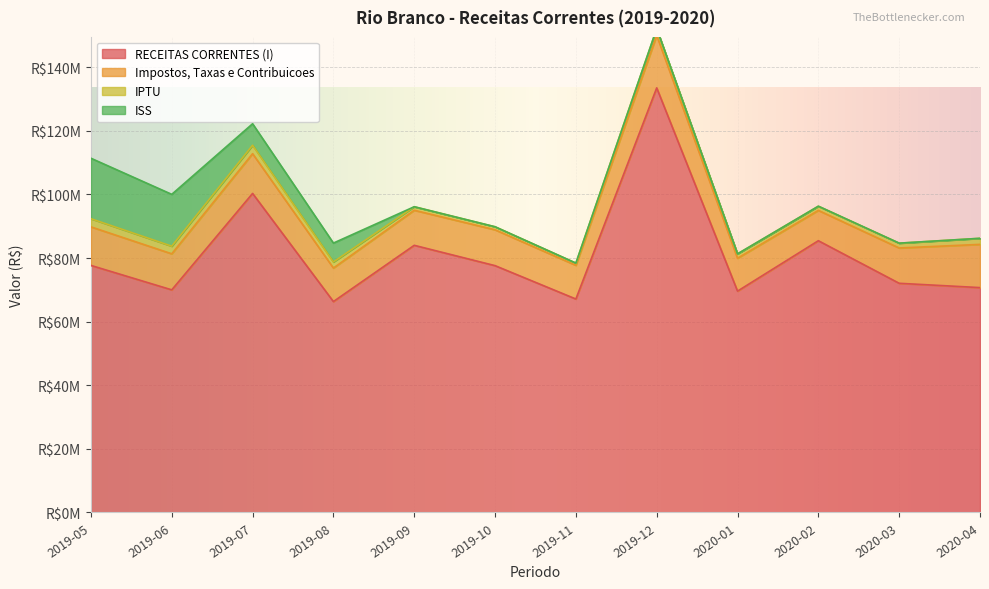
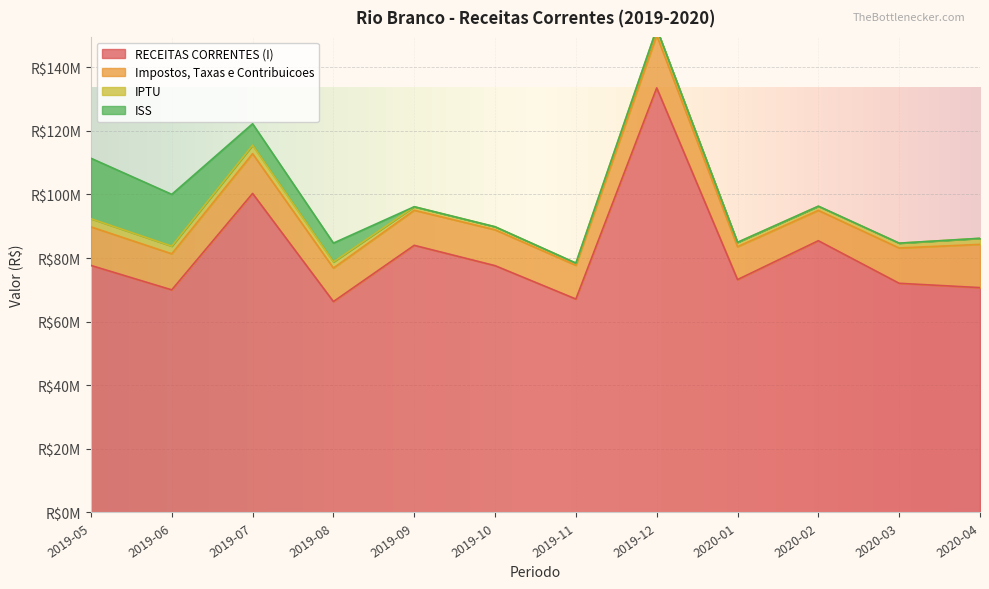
  {
    "RECEITAS CORRENTES (I)": {
      "2019-05": "R$78000000",
      "2019-06": "R$70000000",
      "2019-07": "R$100000000",
      "2019-08": "R$66000000",
      "2019-09": "R$84000000",
      "2019-10": "R$78000000",
      "2019-11": "R$67000000",
      "2019-12": "R$134000000",
-     "2020-01": "R$70000000",
+     "2020-01": "R$73000000",
      "2020-02": "R$85000000",
      "2020-03": "R$72000000",
      "2020-04": "R$71000000"
    },
    "ISS": {
      "2019-05": "R$19000000",
      "2019-06": "R$16000000",
      "2019-07": "R$7000000",
      "2019-08": "R$6000000"
    }
  }
